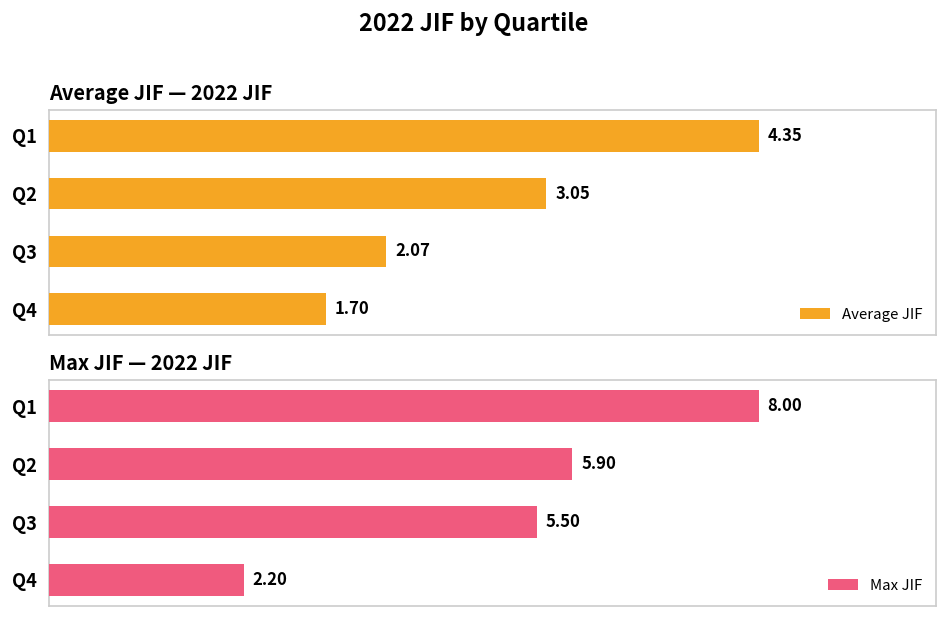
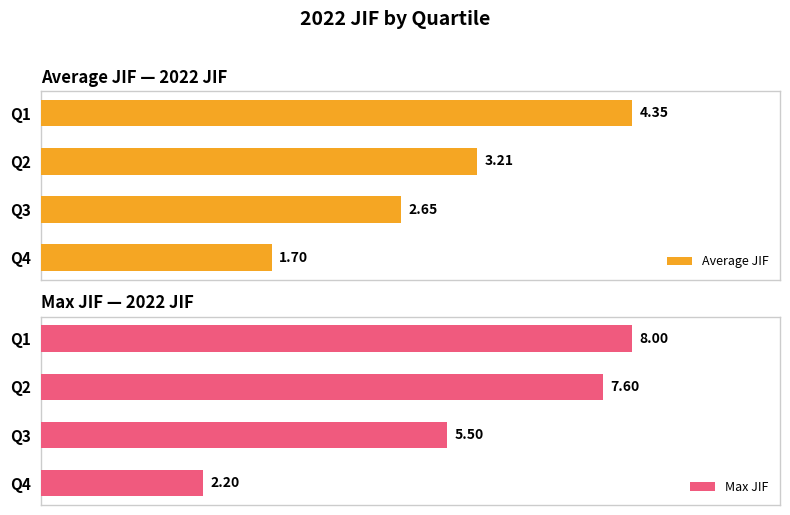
  {
    "Average JIF — 2022 JIF": {
      "Q1": 4.35,
-     "Q2": 3.05,
-     "Q3": 2.07,
+     "Q2": 3.21,
+     "Q3": 2.65,
      "Q4": 1.70
    },
    "Max JIF — 2022 JIF": {
      "Q1": 8.00,
-     "Q2": 5.90,
+     "Q2": 7.60,
      "Q3": 5.50,
      "Q4": 2.20
    }
  }
